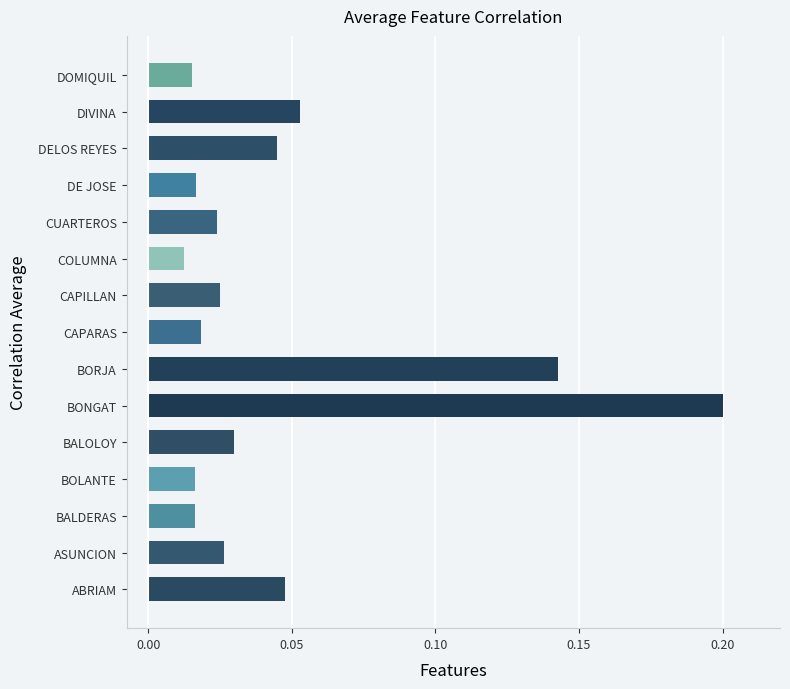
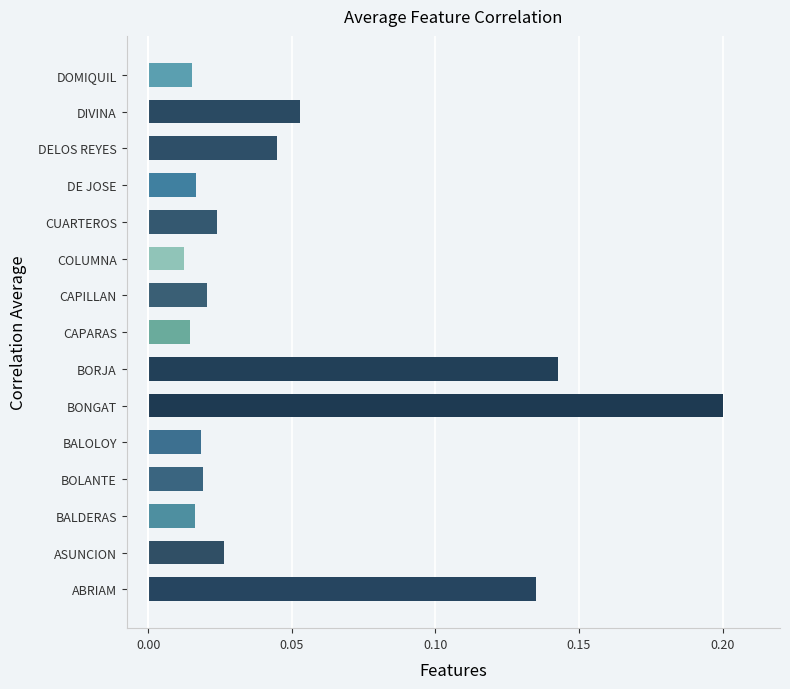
  {
    "DOMIQUIL": 0.015,
    "DIVINA": 0.053,
    "DELOS REYES": 0.045,
    "DE JOSE": 0.017,
    "CUARTEROS": 0.024,
    "COLUMNA": 0.012,
-   "CAPILLAN": 0.025,
-   "CAPARAS": 0.018,
+   "CAPILLAN": 0.020,
+   "CAPARAS": 0.015,
    "BORJA": 0.143,
    "BONGAT": 0.200,
-   "BALOLOY": 0.030,
-   "BOLANTE": 0.016,
+   "BALOLOY": 0.018,
+   "BOLANTE": 0.019,
    "BALDERAS": 0.016,
    "ASUNCION": 0.026,
-   "ABRIAM": 0.047
+   "ABRIAM": 0.135
  }
